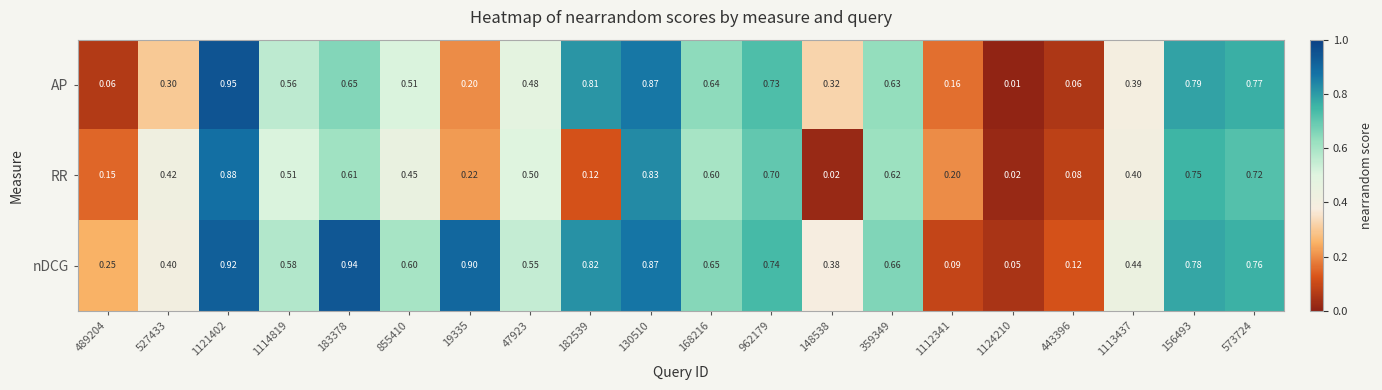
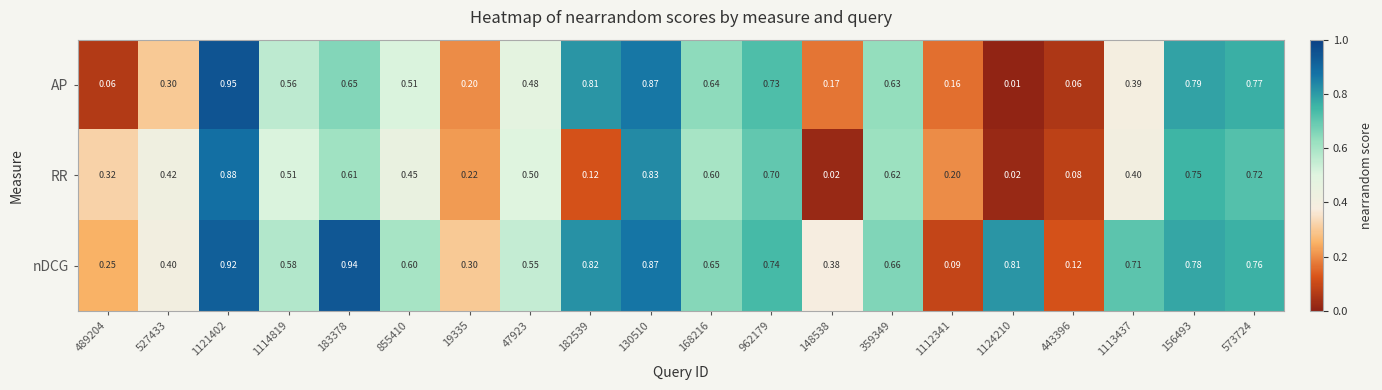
  {
    "AP": {
      "489204": 0.06,
      "527433": 0.30,
      "1121402": 0.95,
      "1114819": 0.56,
      "183378": 0.65,
      "855410": 0.51,
      "19335": 0.20,
      "47923": 0.48,
      "182539": 0.81,
      "130510": 0.87,
      "168216": 0.64,
      "962179": 0.73,
-     "148538": 0.32,
+     "148538": 0.17,
      "359349": 0.63,
      "1112341": 0.16,
      "1124210": 0.01,
      "443396": 0.06,
      "1113437": 0.39,
      "156493": 0.79,
      "573724": 0.77
    },
    "RR": {
-     "489204": 0.15,
+     "489204": 0.32,
      "527433": 0.42,
      "1121402": 0.88,
      "1114819": 0.51,
      "183378": 0.61,
      "855410": 0.45,
      "19335": 0.22,
      "47923": 0.50,
      "182539": 0.12,
      "130510": 0.83,
      "168216": 0.60,
      "962179": 0.70,
      "148538": 0.02,
      "359349": 0.62,
      "1112341": 0.20,
      "1124210": 0.02,
      "443396": 0.08,
      "1113437": 0.40,
      "156493": 0.75,
      "573724": 0.72
    },
    "nDCG": {
      "489204": 0.25,
      "527433": 0.40,
      "1121402": 0.92,
      "1114819": 0.58,
      "183378": 0.94,
      "855410": 0.60,
-     "19335": 0.90,
+     "19335": 0.30,
      "47923": 0.55,
      "182539": 0.82,
      "130510": 0.87,
      "168216": 0.65,
      "962179": 0.74,
      "148538": 0.38,
      "359349": 0.66,
      "1112341": 0.09,
-     "1124210": 0.05,
+     "1124210": 0.81,
      "443396": 0.12,
-     "1113437": 0.44,
+     "1113437": 0.71,
      "156493": 0.78,
      "573724": 0.76
    }
  }
